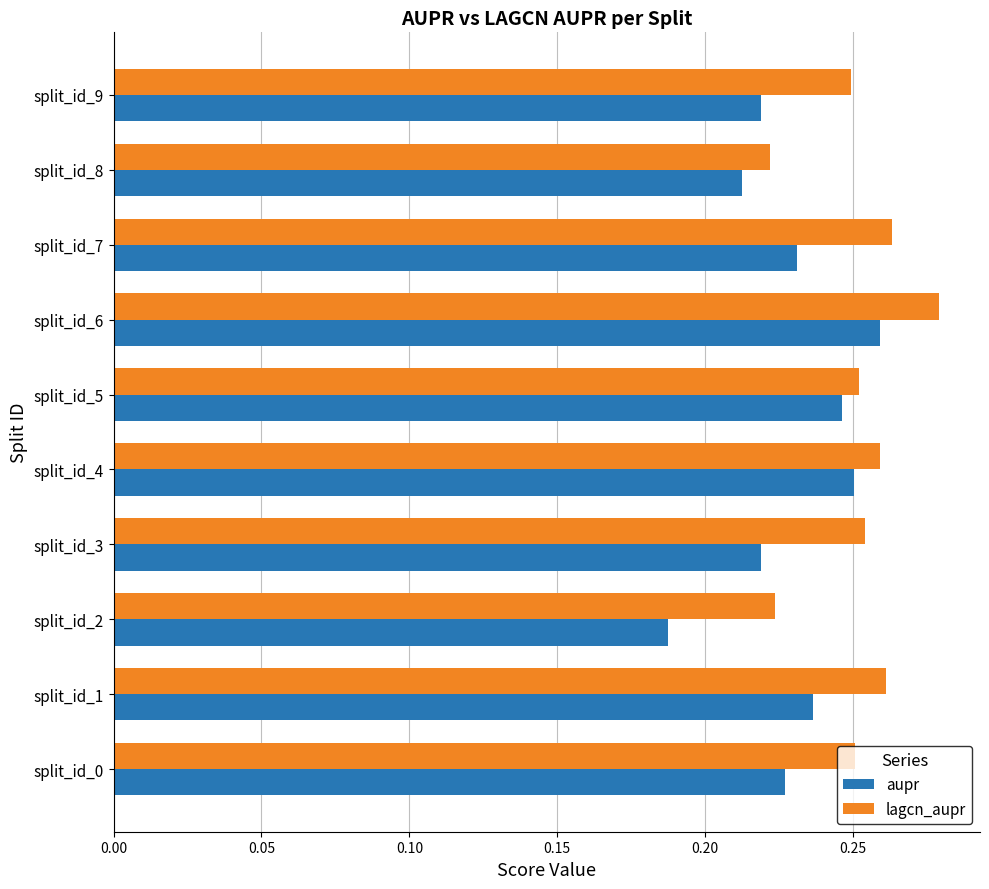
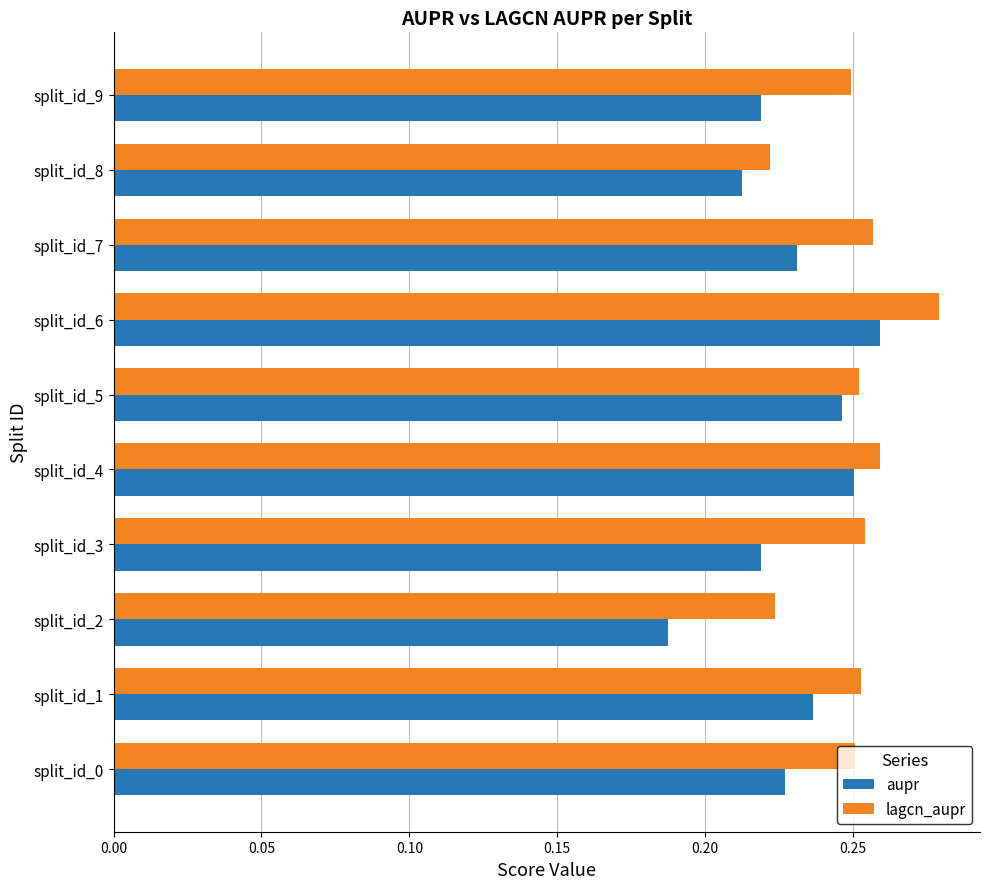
  {
    "aupr": {
      "split_id_9": 0.219,
      "split_id_8": 0.212,
      "split_id_7": 0.231,
      "split_id_6": 0.259,
      "split_id_5": 0.246,
      "split_id_4": 0.250,
      "split_id_3": 0.219,
      "split_id_2": 0.188,
      "split_id_1": 0.237,
      "split_id_0": 0.227
    },
    "lagcn_aupr": {
      "split_id_9": 0.249,
      "split_id_8": 0.222,
-     "split_id_7": 0.263,
+     "split_id_7": 0.257,
      "split_id_6": 0.279,
      "split_id_5": 0.252,
      "split_id_4": 0.259,
      "split_id_3": 0.254,
      "split_id_2": 0.224,
-     "split_id_1": 0.261
+     "split_id_1": 0.253
    }
  }
